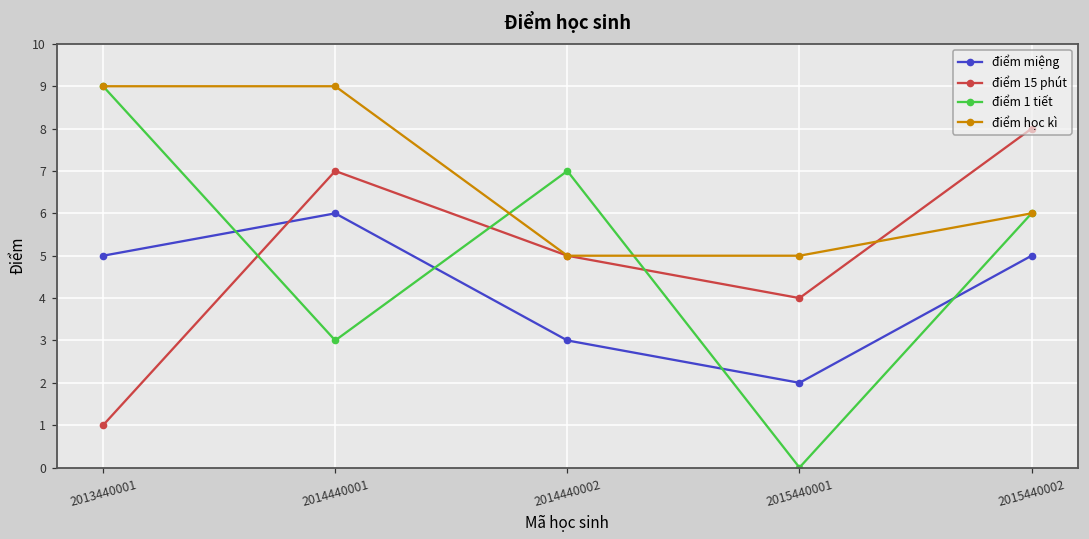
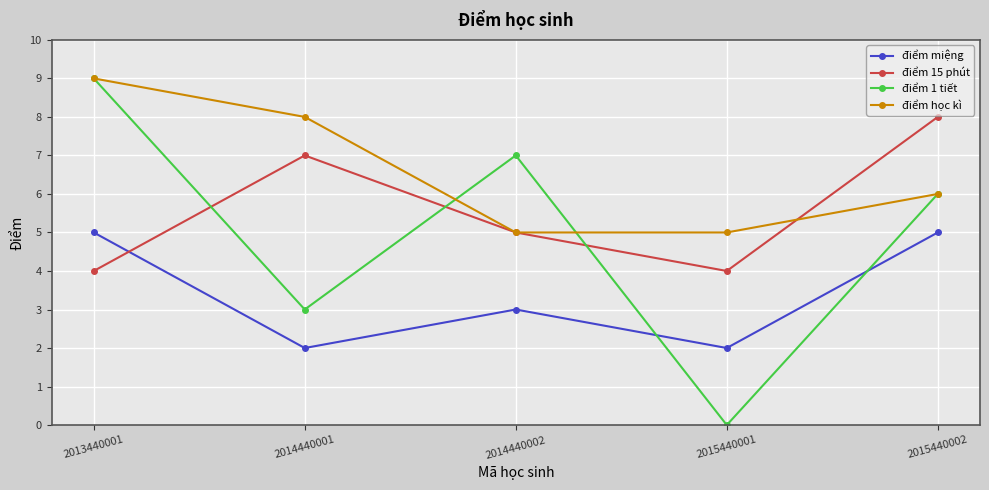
  {
    "điểm miệng": {
      "2013440001": 5,
-     "2014440001": 6,
+     "2014440001": 2,
      "2014440002": 3,
      "2015440001": 2,
      "2015440002": 5
    },
    "điểm 15 phút": {
-     "2013440001": 1,
+     "2013440001": 4,
      "2014440001": 7,
      "2015440001": 4,
      "2015440002": 8
    },
    "điểm 1 tiết": {
      "2014440001": 3,
      "2014440002": 7,
      "2015440001": 0
    },
    "điểm học kì": {
-     "2014440001": 9,
+     "2014440001": 8,
      "2015440001": 5
    }
  }
